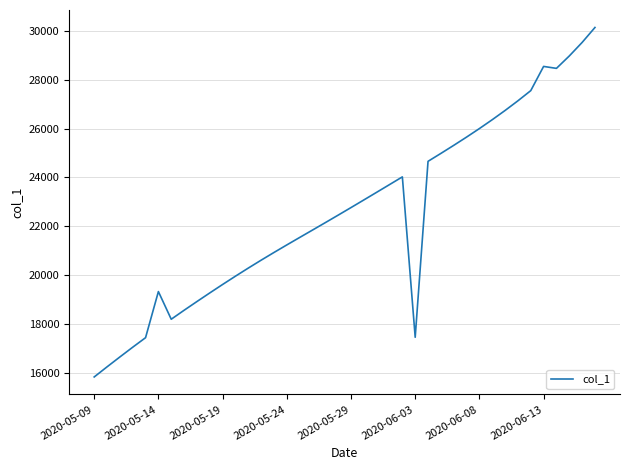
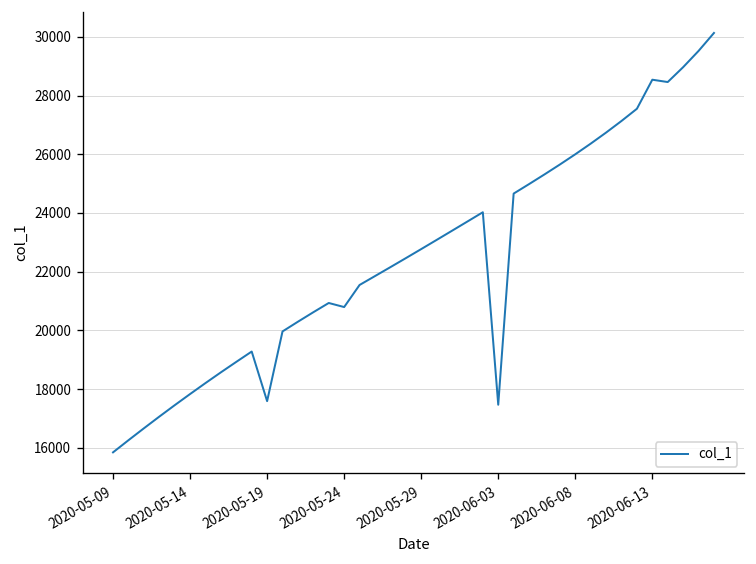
  {
    "2020-05-09": 15800,
-   "2020-05-14": 19300,
-   "2020-05-19": 19600,
-   "2020-05-24": 21200,
+   "2020-05-14": 17800,
+   "2020-05-19": 17600,
+   "2020-05-24": 20800,
    "2020-05-29": 22800,
    "2020-06-03": 17500,
    "2020-06-08": 26000,
    "2020-06-13": 28500
  }
